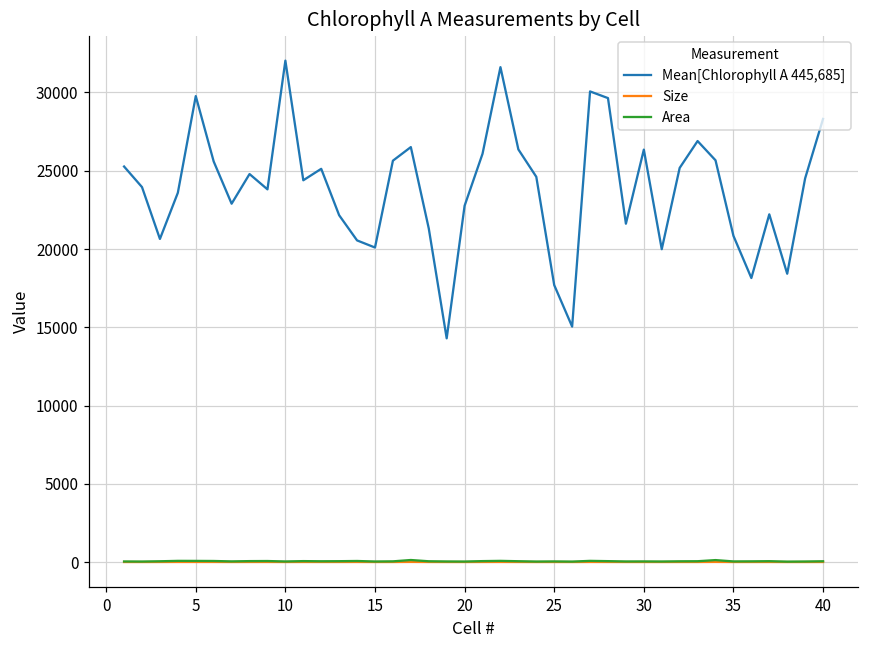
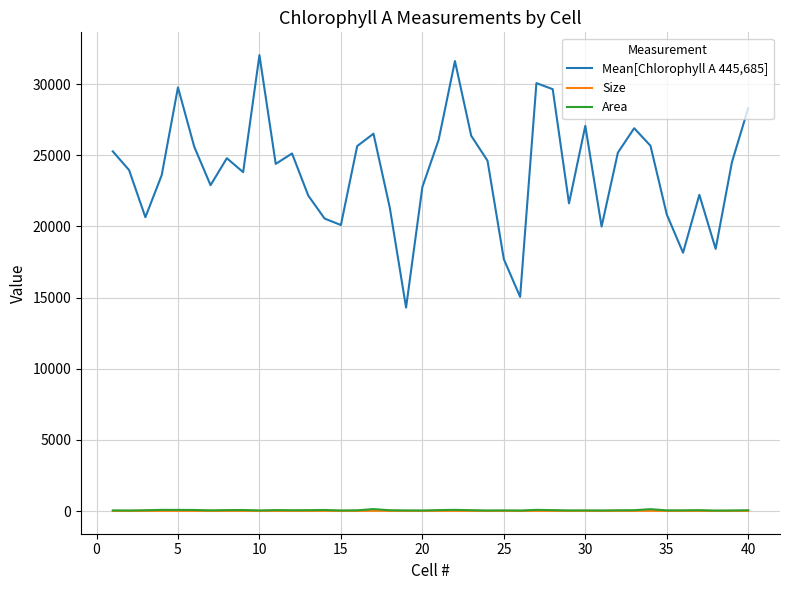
  {
    "Mean[Chlorophyll A 445,685]": {
      "5": 29800,
      "10": 32000,
      "15": 20100,
      "20": 22800,
      "25": 17700,
-     "30": 26300,
+     "30": 27100,
      "35": 20800
    }
  }
